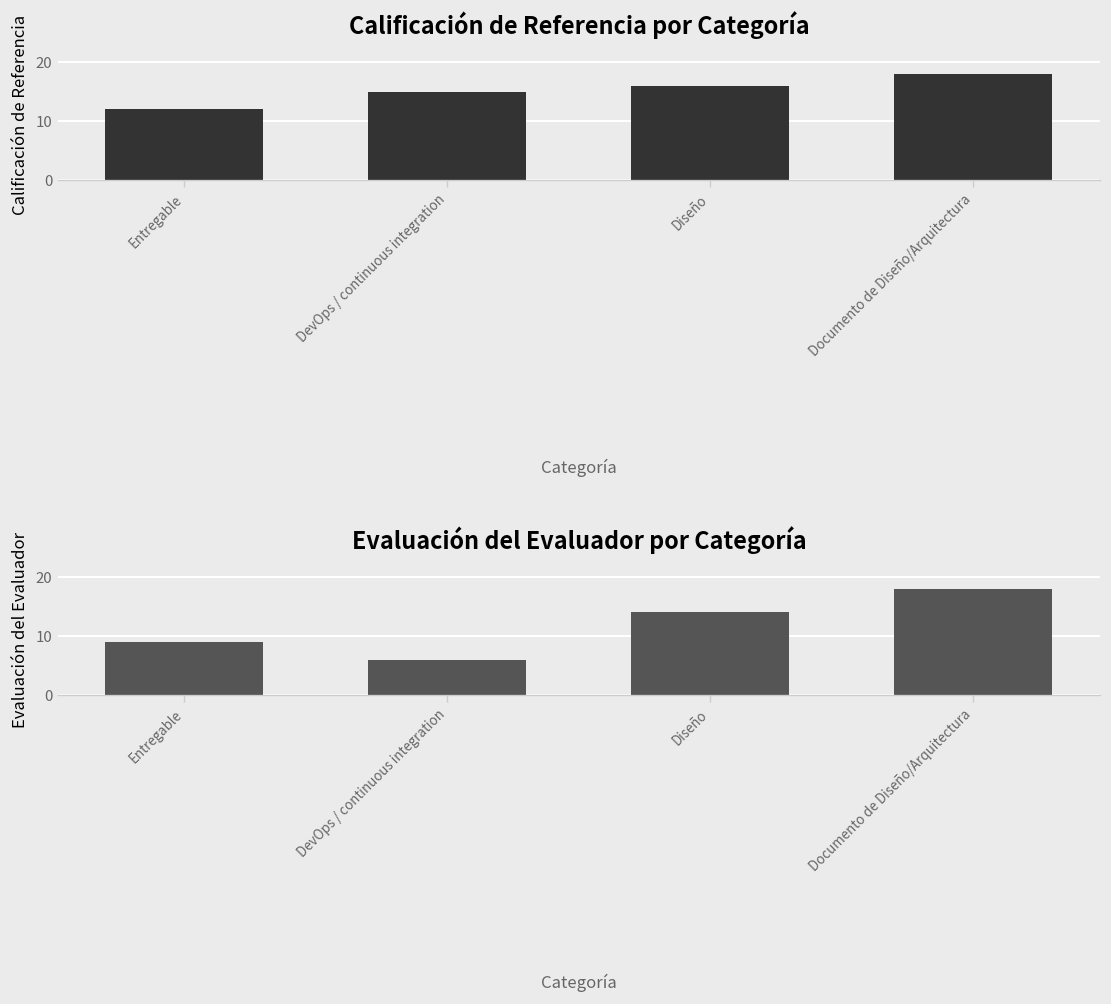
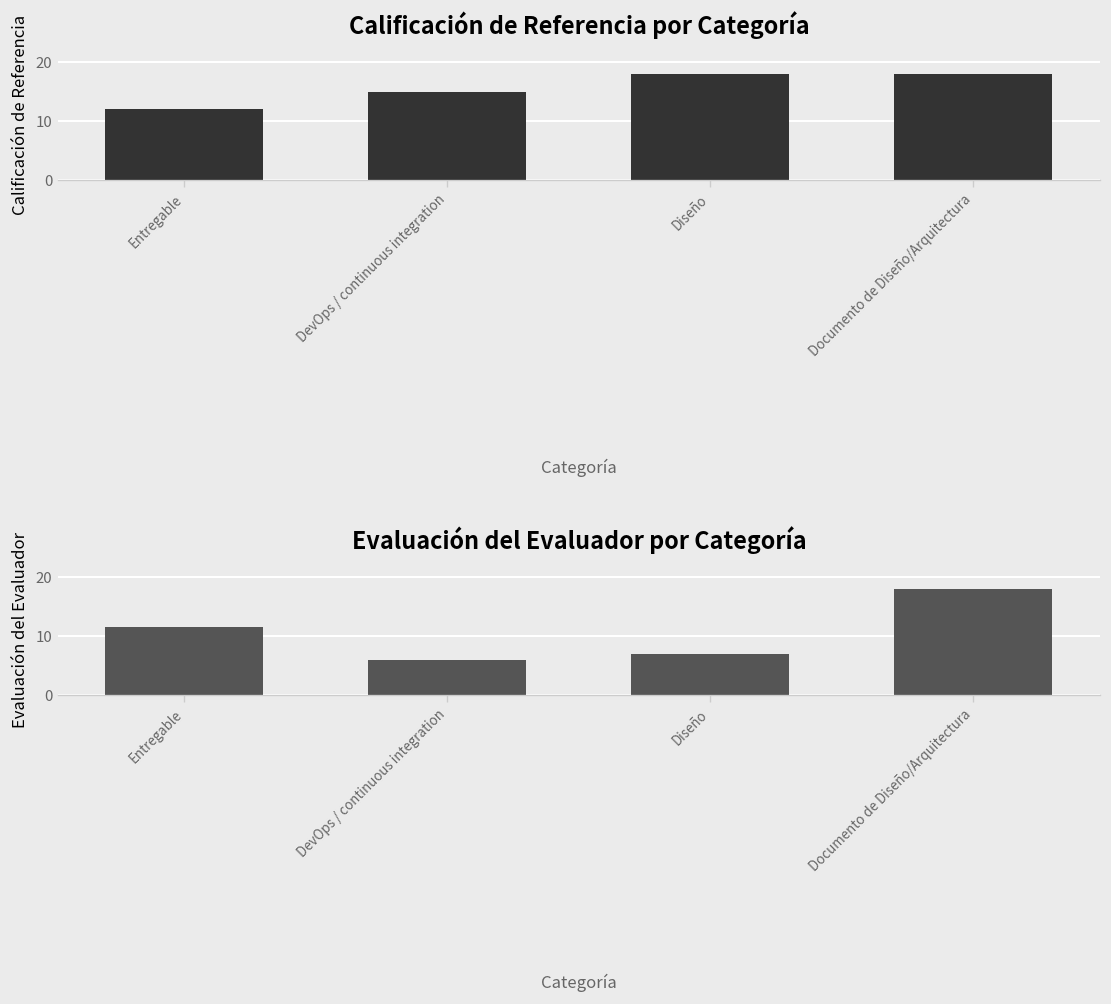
  {
    "Calificación de Referencia por Categoría": {
      "Entregable": 12,
      "DevOps / continuous integration": 15,
-     "Diseño": 16,
+     "Diseño": 18,
      "Documento de Diseño/Arquitectura": 18
    },
    "Evaluación del Evaluador por Categoría": {
-     "Entregable": 9,
+     "Entregable": 12,
      "DevOps / continuous integration": 6,
-     "Diseño": 14,
+     "Diseño": 7,
      "Documento de Diseño/Arquitectura": 18
    }
  }
